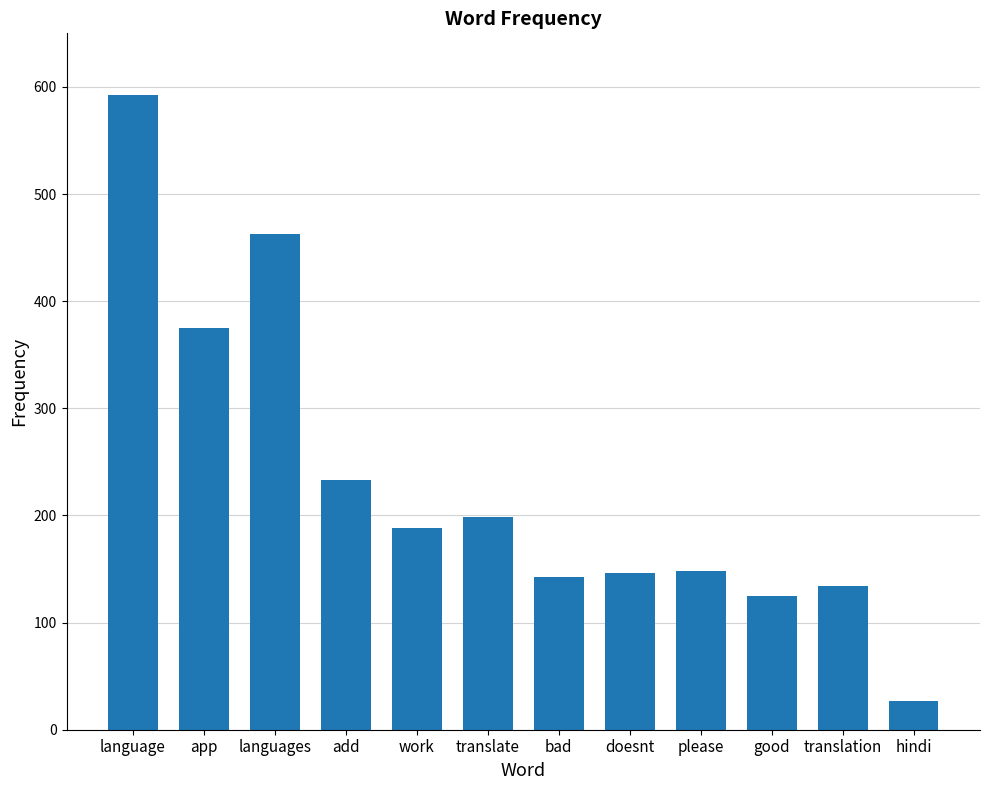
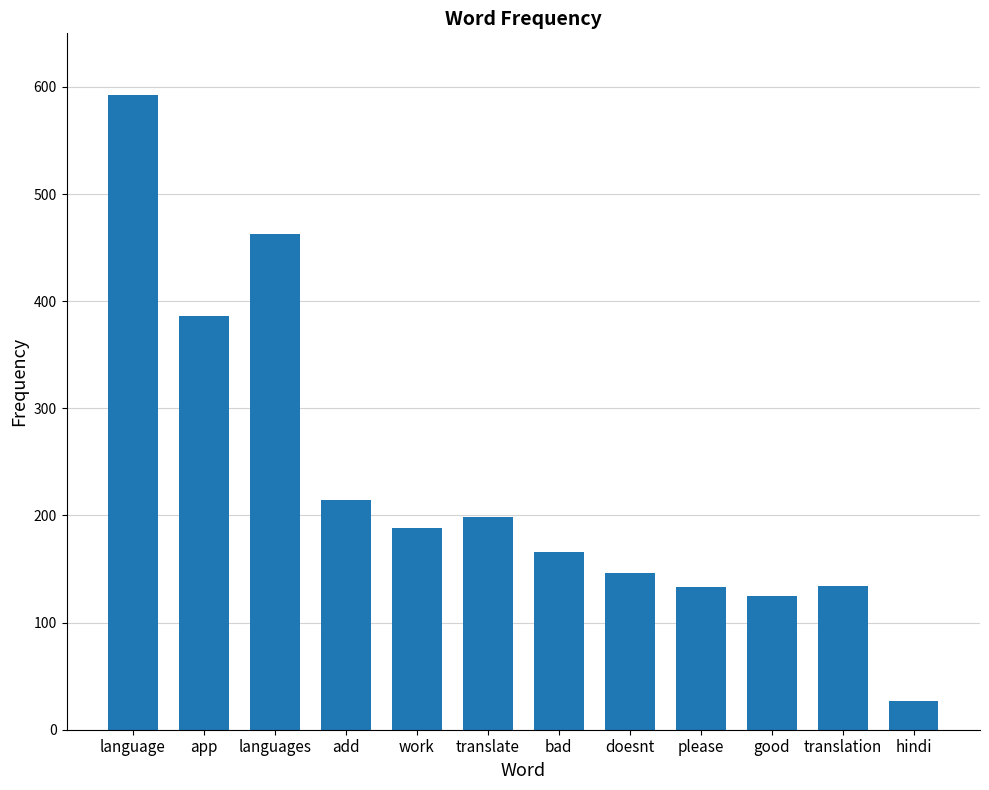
  {
    "language": 592,
-   "app": 375,
+   "app": 386,
    "languages": 463,
-   "add": 233,
+   "add": 214,
    "work": 188,
    "translate": 199,
-   "bad": 143,
+   "bad": 166,
    "doesnt": 146,
-   "please": 148,
+   "please": 133,
    "good": 125,
    "translation": 134,
    "hindi": 27
  }
